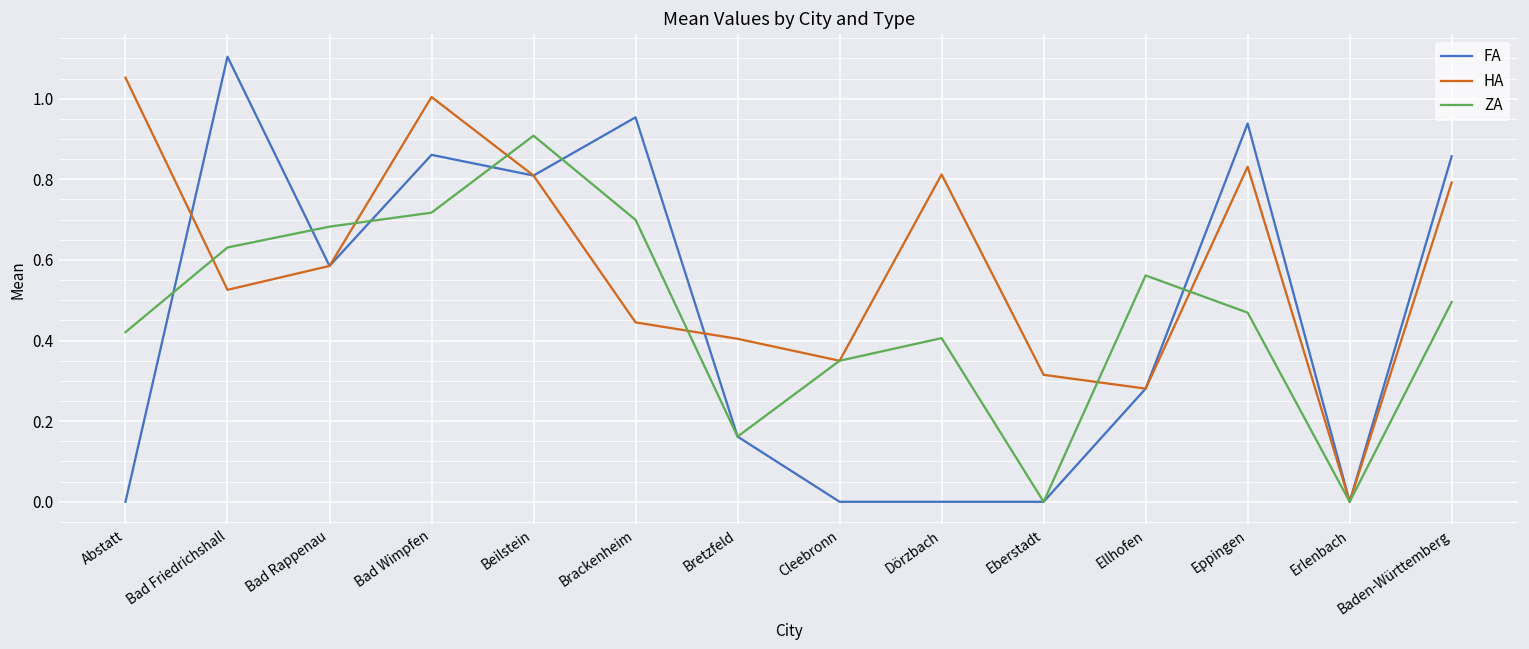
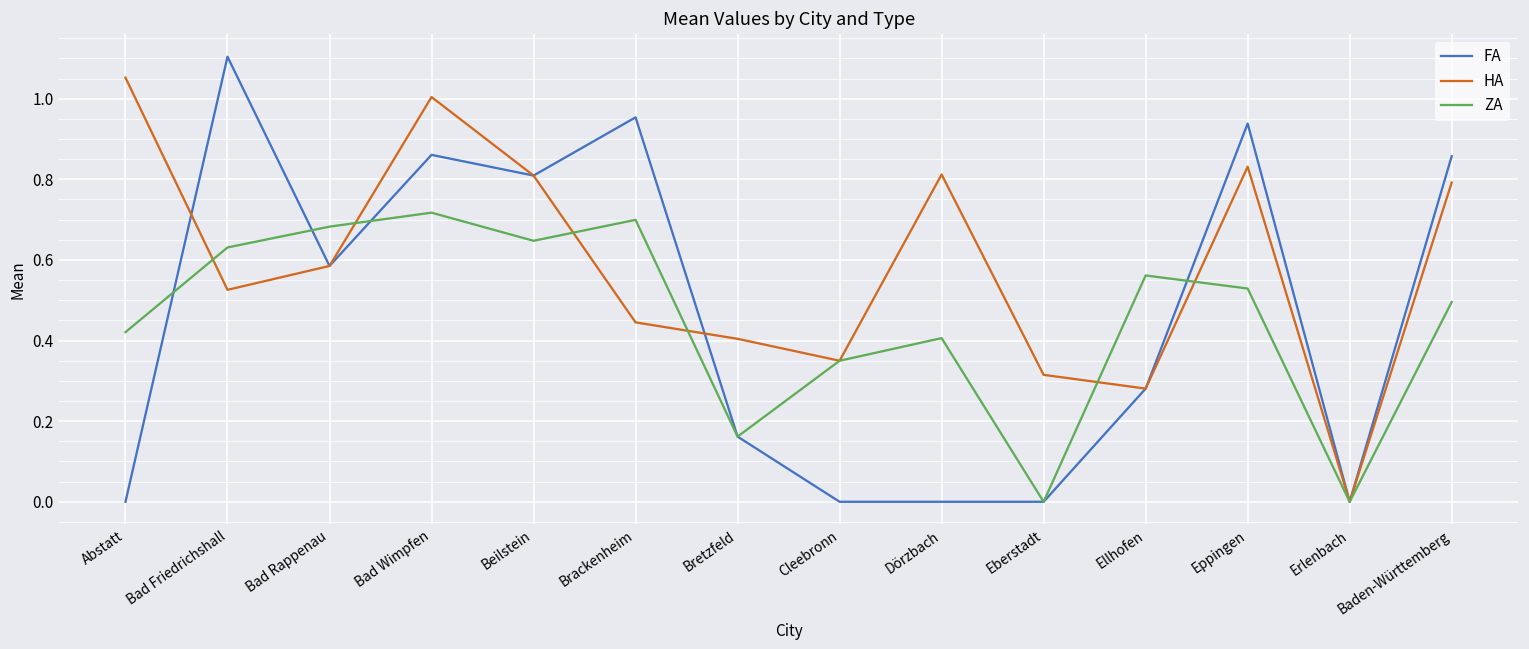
  {
    "FA": {
      "Abstatt": 0.00,
      "Bad Friedrichshall": 1.10,
      "Bad Wimpfen": 0.86,
      "Brackenheim": 0.95,
      "Cleebronn": 0.00,
      "Dörzbach": 0.00,
      "Eppingen": 0.94,
      "Baden-Württemberg": 0.86
    },
    "HA": {
      "Abstatt": 1.05,
      "Bad Friedrichshall": 0.53,
      "Bad Wimpfen": 1.00,
      "Brackenheim": 0.45,
      "Bretzfeld": 0.40,
      "Dörzbach": 0.81,
      "Eberstadt": 0.31,
      "Eppingen": 0.83,
      "Baden-Württemberg": 0.79
    },
    "ZA": {
      "Abstatt": 0.42,
      "Bad Friedrichshall": 0.63,
      "Bad Rappenau": 0.68,
      "Bad Wimpfen": 0.72,
-     "Beilstein": 0.91,
+     "Beilstein": 0.65,
      "Brackenheim": 0.70,
      "Dörzbach": 0.41,
      "Ellhofen": 0.56,
-     "Eppingen": 0.47,
+     "Eppingen": 0.53,
      "Baden-Württemberg": 0.50
    }
  }
